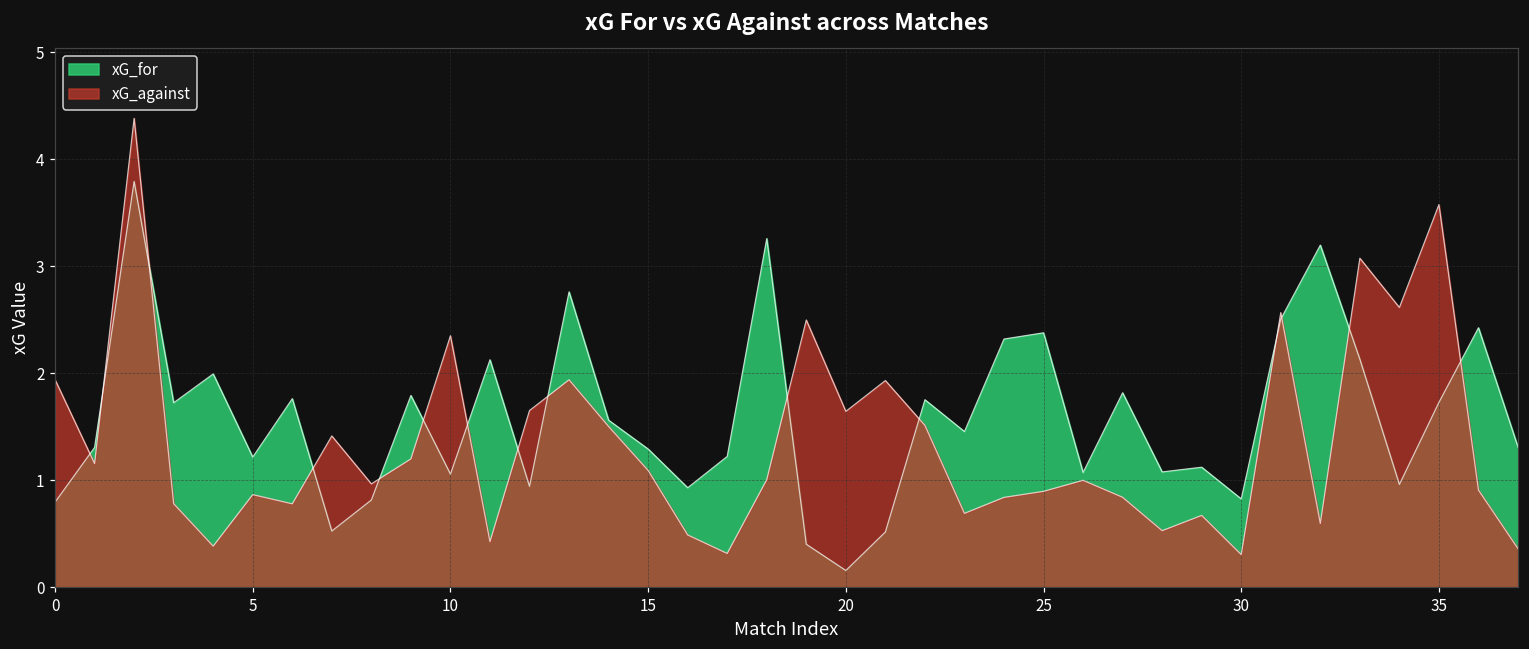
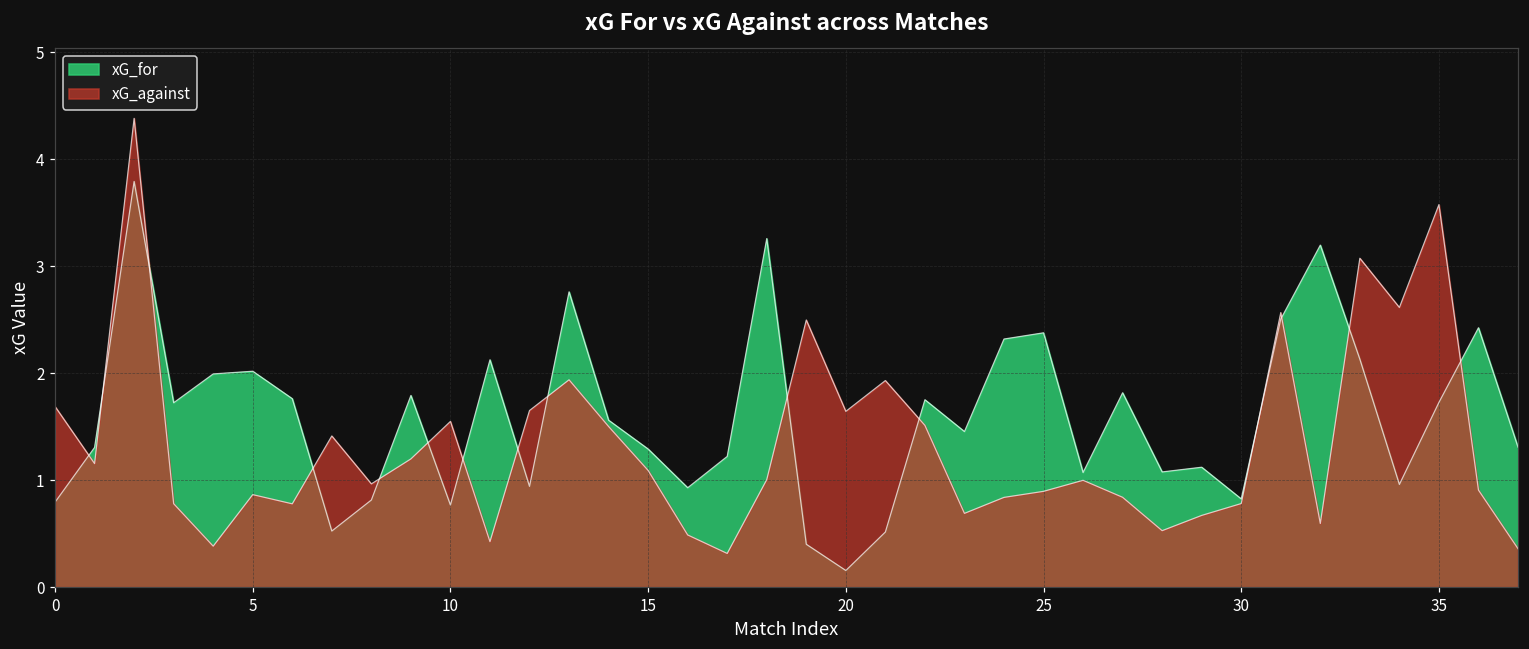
  {
    "xG_for": {
      "0": 0.8,
-     "5": 1.2,
-     "10": 1.1,
+     "5": 2.0,
+     "10": 0.8,
      "15": 1.3,
      "20": 0.2,
      "25": 2.4,
      "30": 0.8,
      "35": 1.7
    },
    "xG_against": {
-     "0": 1.9,
+     "0": 1.7,
      "5": 0.9,
-     "10": 2.3,
+     "10": 1.5,
      "15": 1.1,
      "20": 1.6,
      "25": 0.9,
-     "30": 0.3,
+     "30": 0.8,
      "35": 3.6
    }
  }
